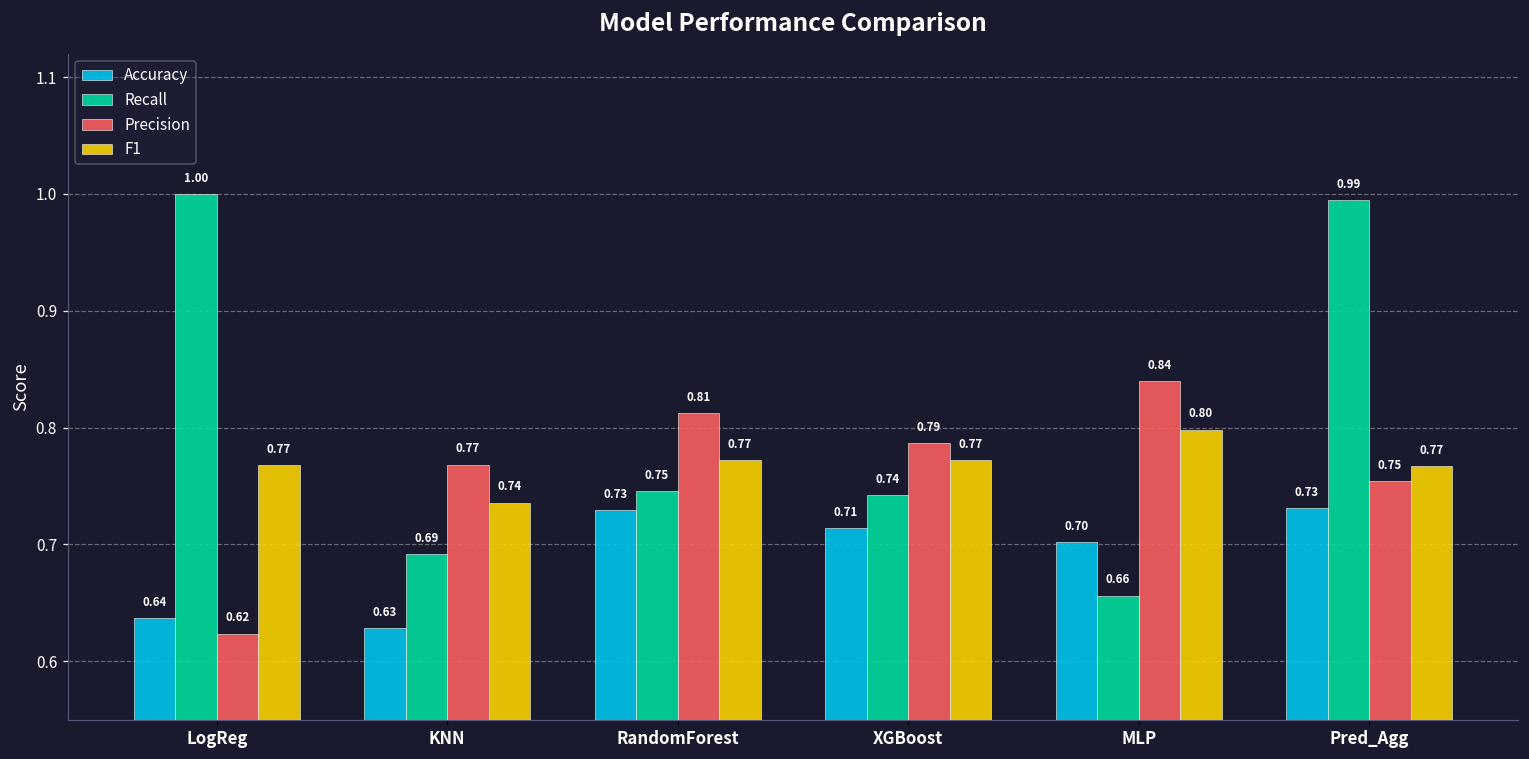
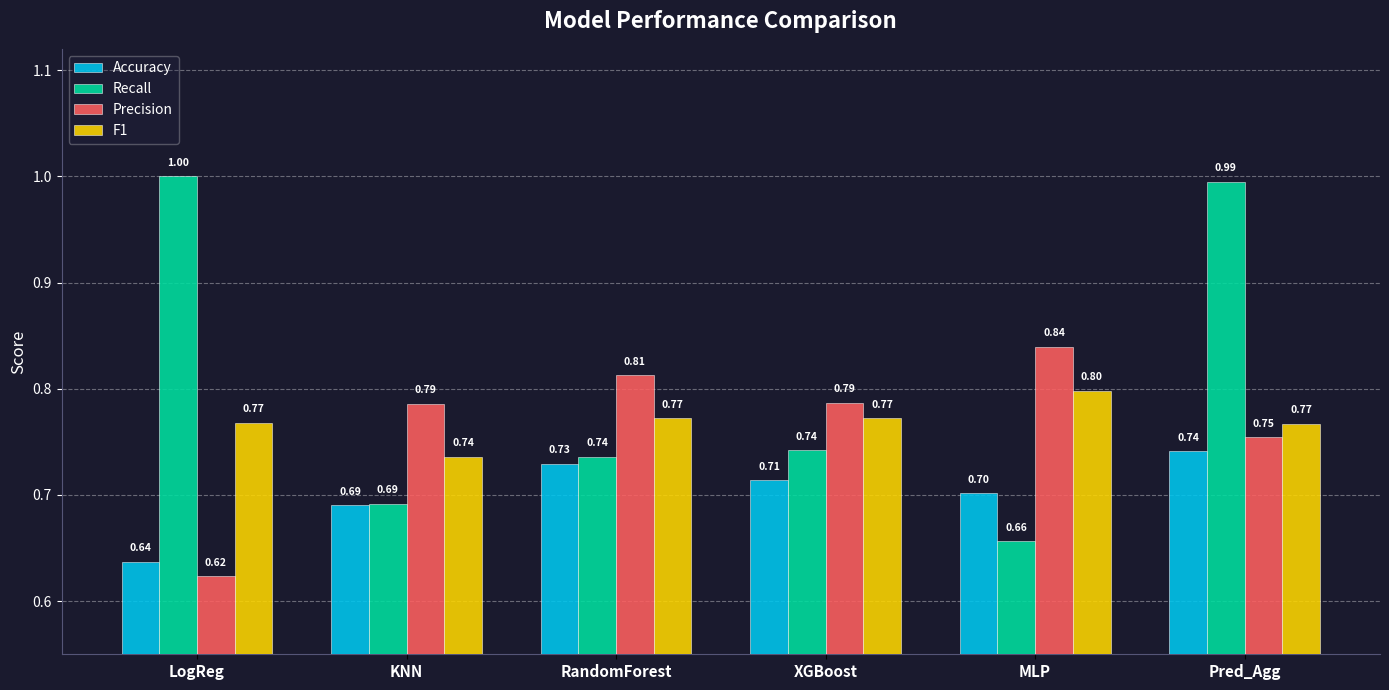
  {
    "Accuracy": {
      "LogReg": 0.64,
-     "KNN": 0.63,
+     "KNN": 0.69,
      "RandomForest": 0.73,
      "XGBoost": 0.71,
      "MLP": 0.70,
-     "Pred_Agg": 0.73
+     "Pred_Agg": 0.74
    },
    "Recall": {
      "LogReg": 1.00,
      "KNN": 0.69,
-     "RandomForest": 0.75,
+     "RandomForest": 0.74,
      "XGBoost": 0.74,
      "MLP": 0.66,
      "Pred_Agg": 0.99
    },
    "Precision": {
      "LogReg": 0.62,
-     "KNN": 0.77,
+     "KNN": 0.79,
      "RandomForest": 0.81,
      "XGBoost": 0.79,
      "MLP": 0.84,
      "Pred_Agg": 0.75
    },
    "F1": {
      "LogReg": 0.77,
      "KNN": 0.74,
      "RandomForest": 0.77,
      "XGBoost": 0.77,
      "MLP": 0.80,
      "Pred_Agg": 0.77
    }
  }
